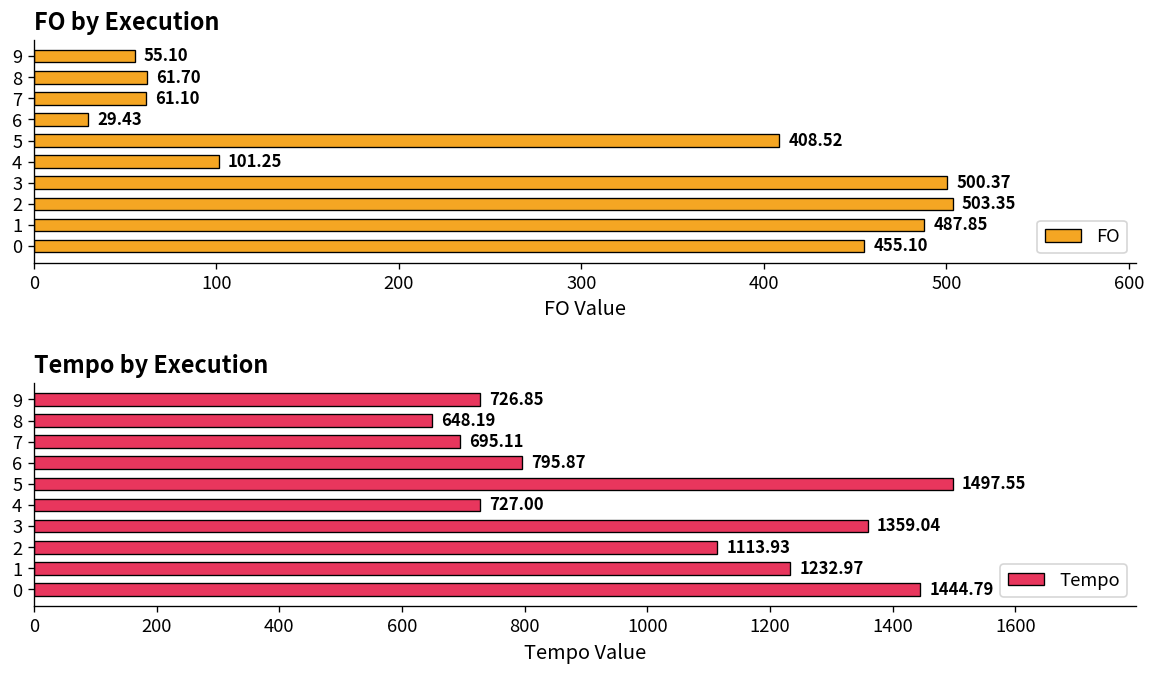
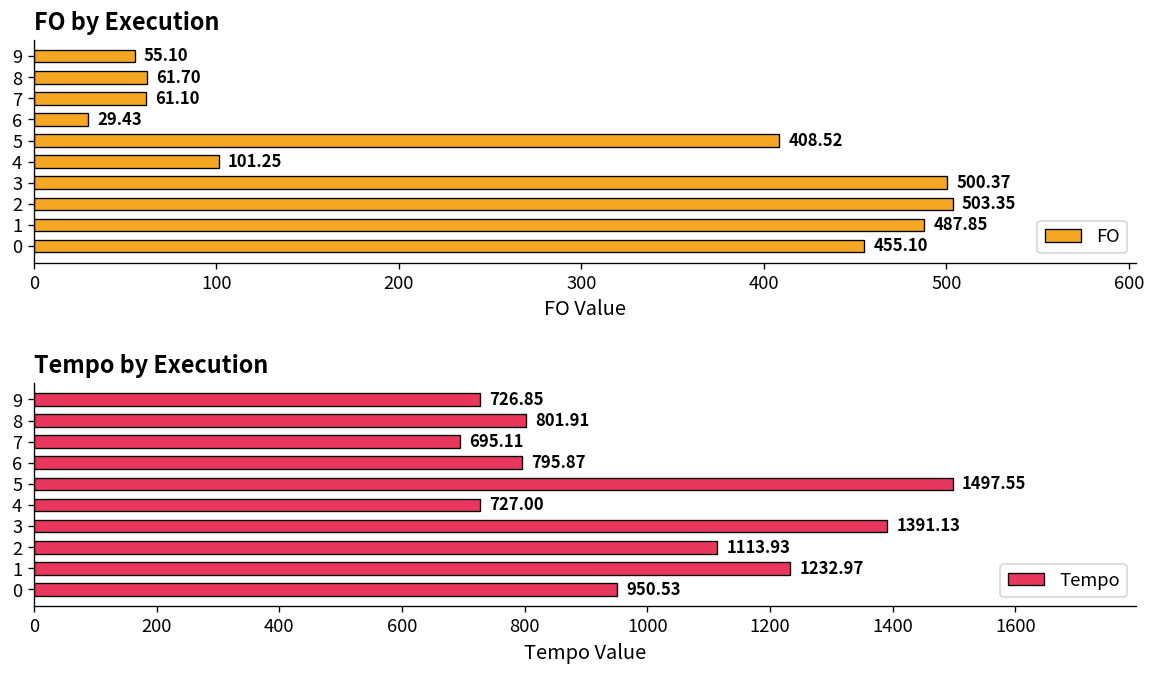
  {
    "FO by Execution": {
      "9": 55.10,
      "8": 61.70,
      "7": 61.10,
      "6": 29.43,
      "5": 408.52,
      "4": 101.25,
      "3": 500.37,
      "2": 503.35,
      "1": 487.85,
      "0": 455.10
    },
    "Tempo by Execution": {
      "9": 726.85,
-     "8": 648.19,
+     "8": 801.91,
      "7": 695.11,
      "6": 795.87,
      "5": 1497.55,
      "4": 727.00,
-     "3": 1359.04,
+     "3": 1391.13,
      "2": 1113.93,
      "1": 1232.97,
-     "0": 1444.79
+     "0": 950.53
    }
  }
